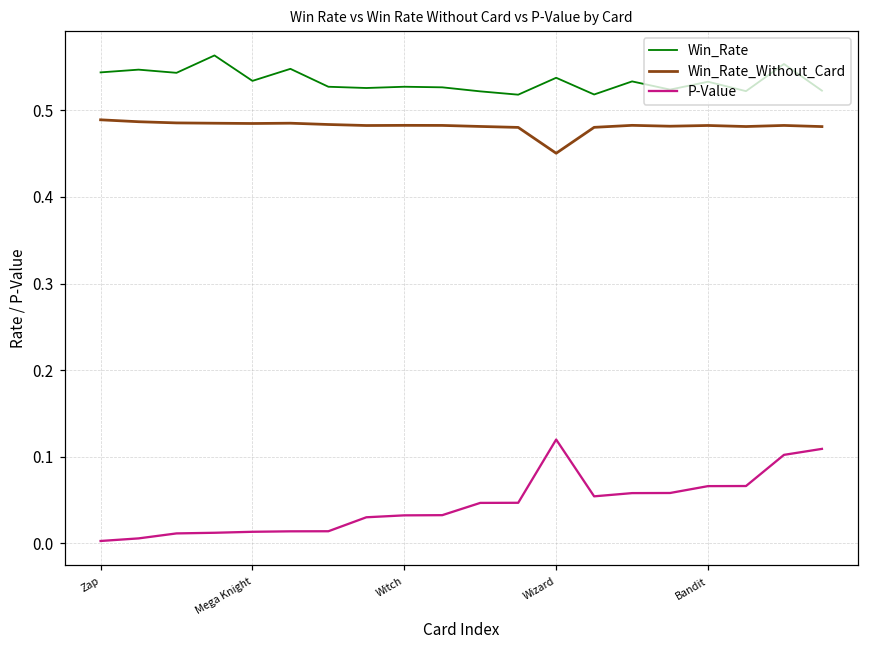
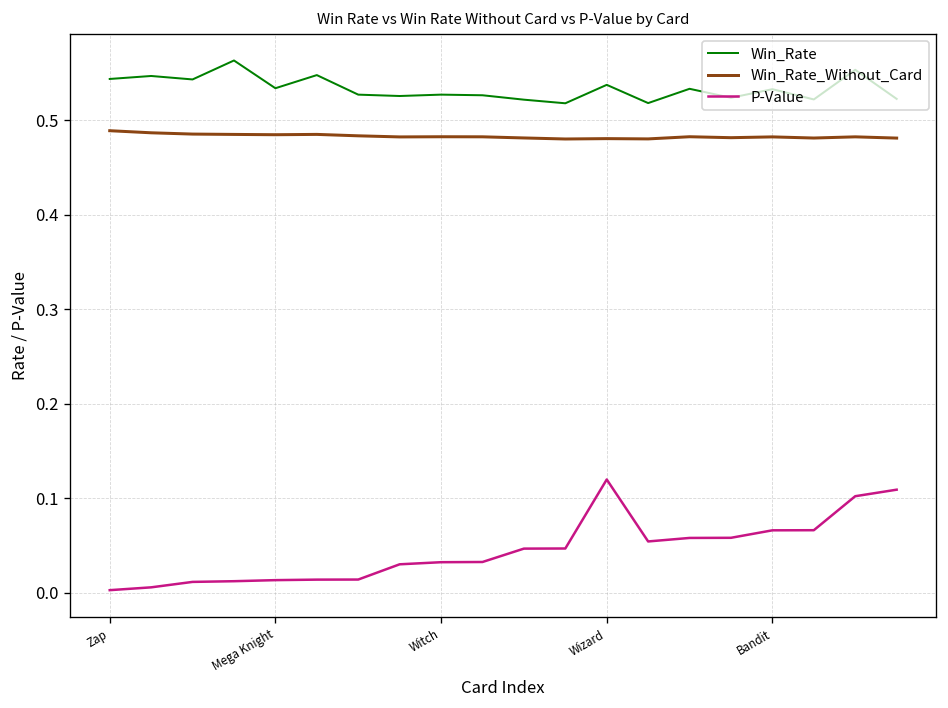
  {
    "Win_Rate": {
      "Zap": 0.54,
      "Mega Knight": 0.53,
      "Witch": 0.53,
      "Wizard": 0.54
    },
    "Win_Rate_Without_Card": {
      "Zap": 0.49,
      "Mega Knight": 0.48,
      "Witch": 0.48,
-     "Wizard": 0.45,
+     "Wizard": 0.48,
      "Bandit": 0.48
    },
    "P-Value": {
      "Zap": 0.00,
      "Mega Knight": 0.01,
      "Witch": 0.03,
      "Wizard": 0.12,
      "Bandit": 0.07
    }
  }
